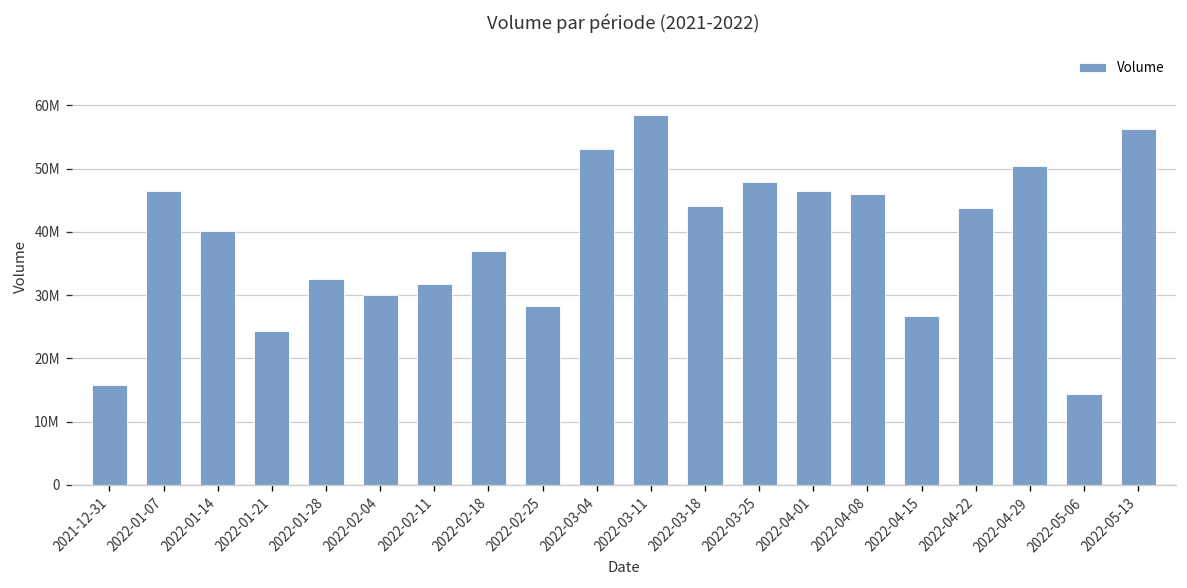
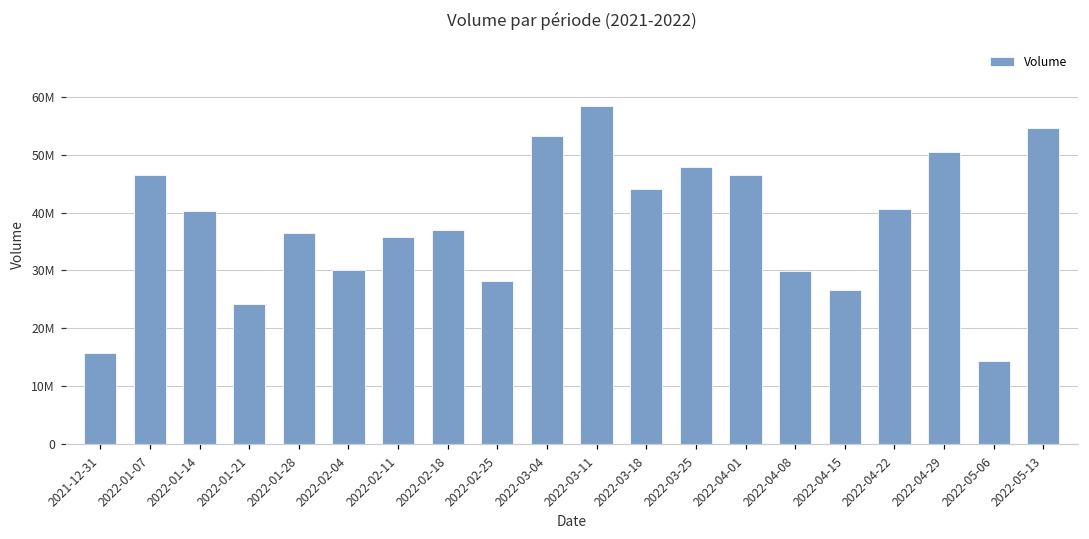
  {
    "2021-12-31": 16000000,
    "2022-01-07": 46000000,
    "2022-01-14": 40000000,
    "2022-01-21": 24000000,
-   "2022-01-28": 33000000,
+   "2022-01-28": 36000000,
    "2022-02-04": 30000000,
-   "2022-02-11": 32000000,
+   "2022-02-11": 36000000,
    "2022-02-18": 37000000,
    "2022-02-25": 28000000,
    "2022-03-04": 53000000,
    "2022-03-11": 58000000,
    "2022-03-18": 44000000,
    "2022-03-25": 48000000,
    "2022-04-01": 46000000,
-   "2022-04-08": 46000000,
+   "2022-04-08": 30000000,
    "2022-04-15": 27000000,
-   "2022-04-22": 44000000,
+   "2022-04-22": 41000000,
    "2022-04-29": 50000000,
    "2022-05-06": 14000000,
-   "2022-05-13": 56000000
+   "2022-05-13": 55000000
  }
